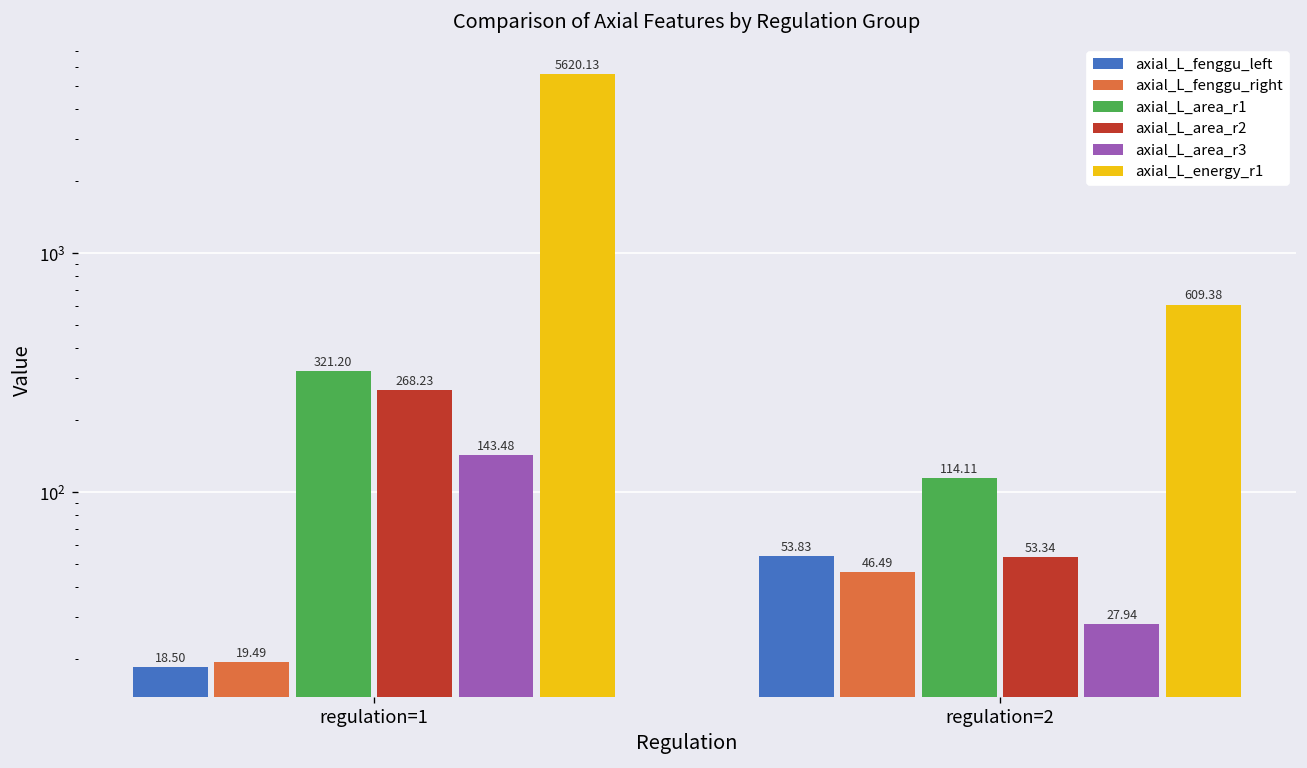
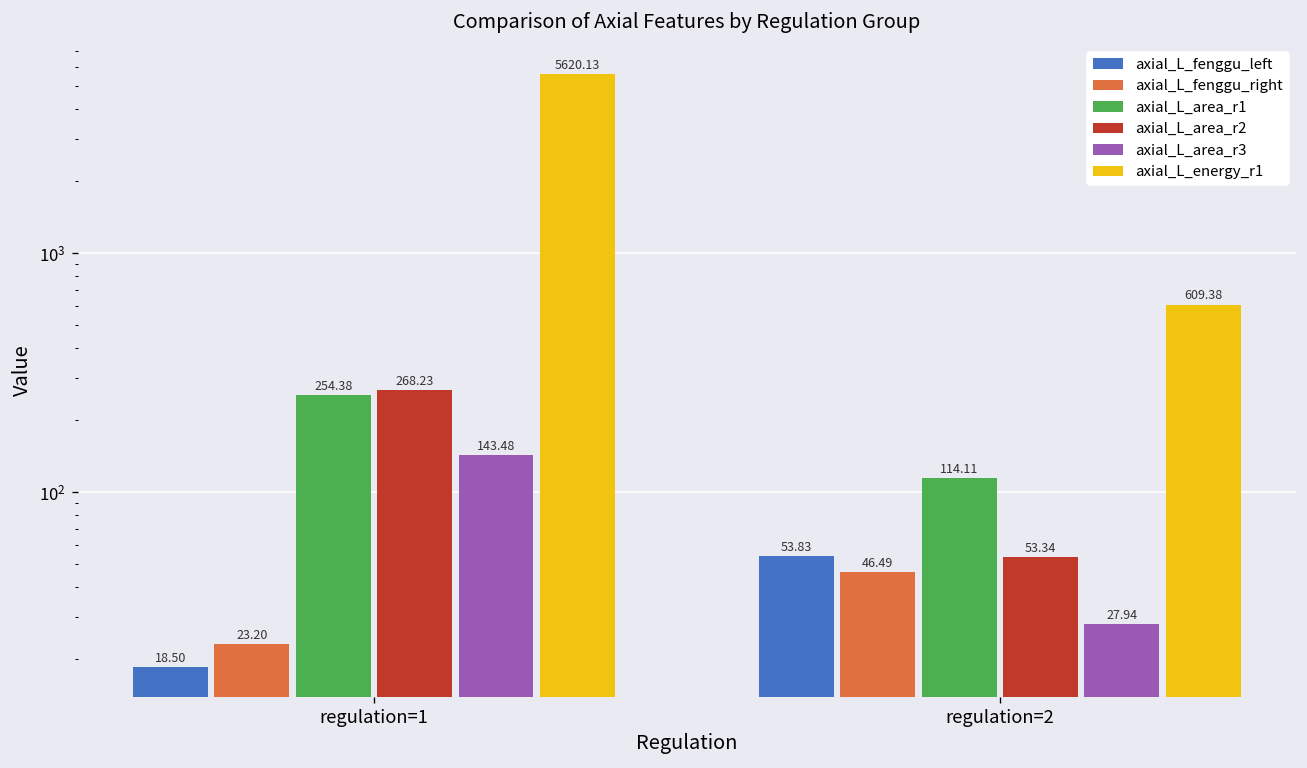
  {
    "axial_L_fenggu_left": {
      "regulation=1": 18.50,
      "regulation=2": 53.83
    },
    "axial_L_fenggu_right": {
-     "regulation=1": 19.49,
+     "regulation=1": 23.20,
      "regulation=2": 46.49
    },
    "axial_L_area_r1": {
-     "regulation=1": 321.20,
+     "regulation=1": 254.38,
      "regulation=2": 114.11
    },
    "axial_L_area_r2": {
      "regulation=1": 268.23,
      "regulation=2": 53.34
    },
    "axial_L_area_r3": {
      "regulation=1": 143.48,
      "regulation=2": 27.94
    },
    "axial_L_energy_r1": {
      "regulation=1": 5620.13,
      "regulation=2": 609.38
    }
  }
